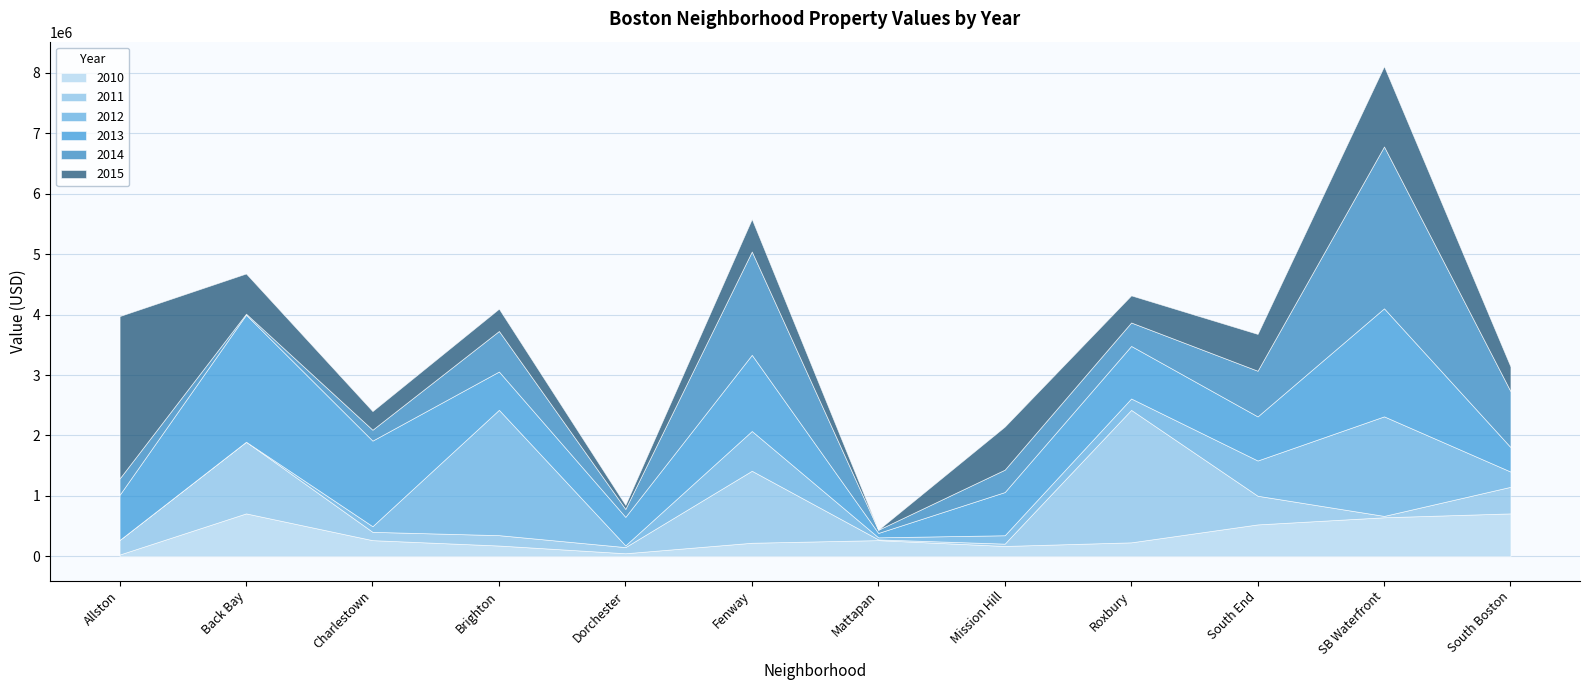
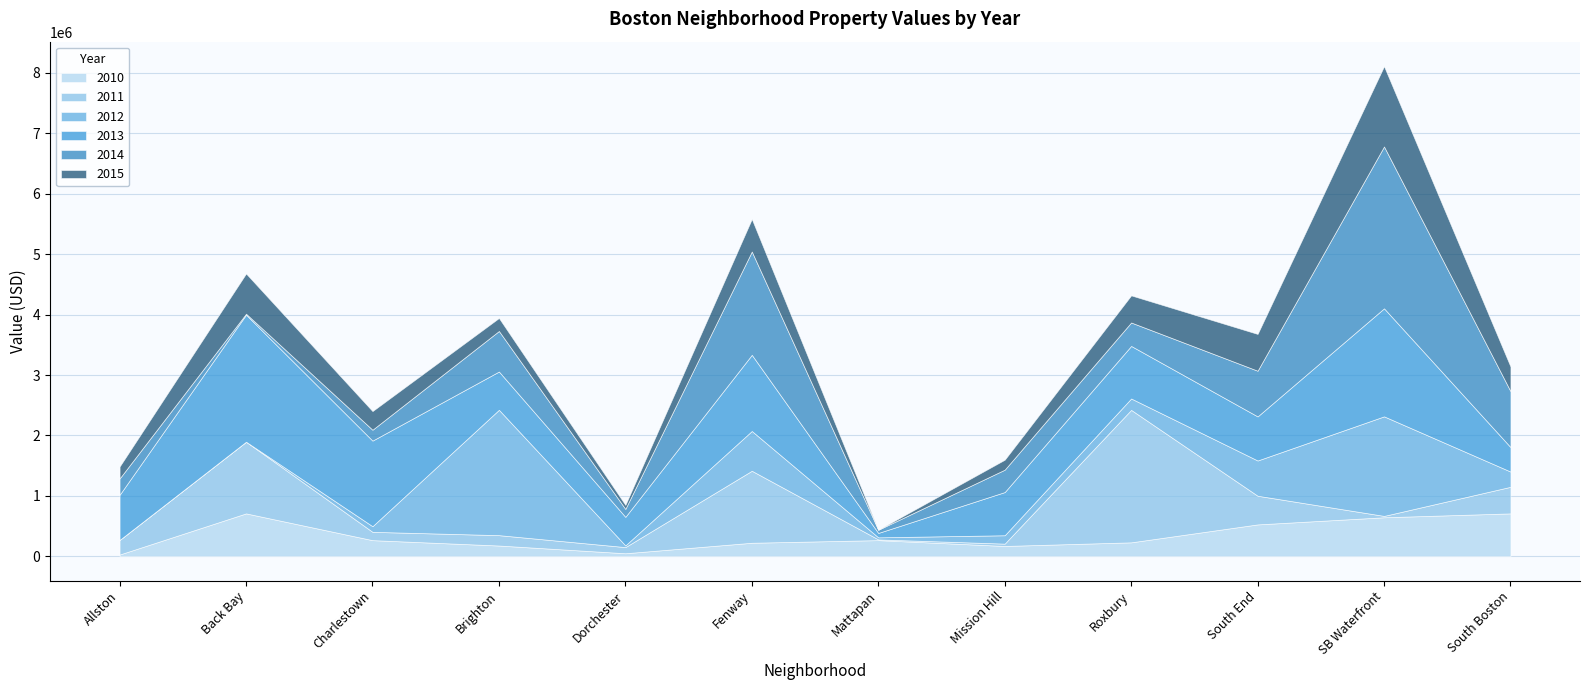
  {
    "2015": {
-     "Allston": 2700000,
+     "Allston": 200000,
      "Back Bay": 700000,
      "Charlestown": 300000,
-     "Brighton": 400000,
+     "Brighton": 200000,
      "Dorchester": 100000,
      "Fenway": 500000,
-     "Mission Hill": 700000,
+     "Mission Hill": 200000,
      "Roxbury": 400000,
      "South End": 600000,
      "SB Waterfront": 1300000,
      "South Boston": 400000
    }
  }
